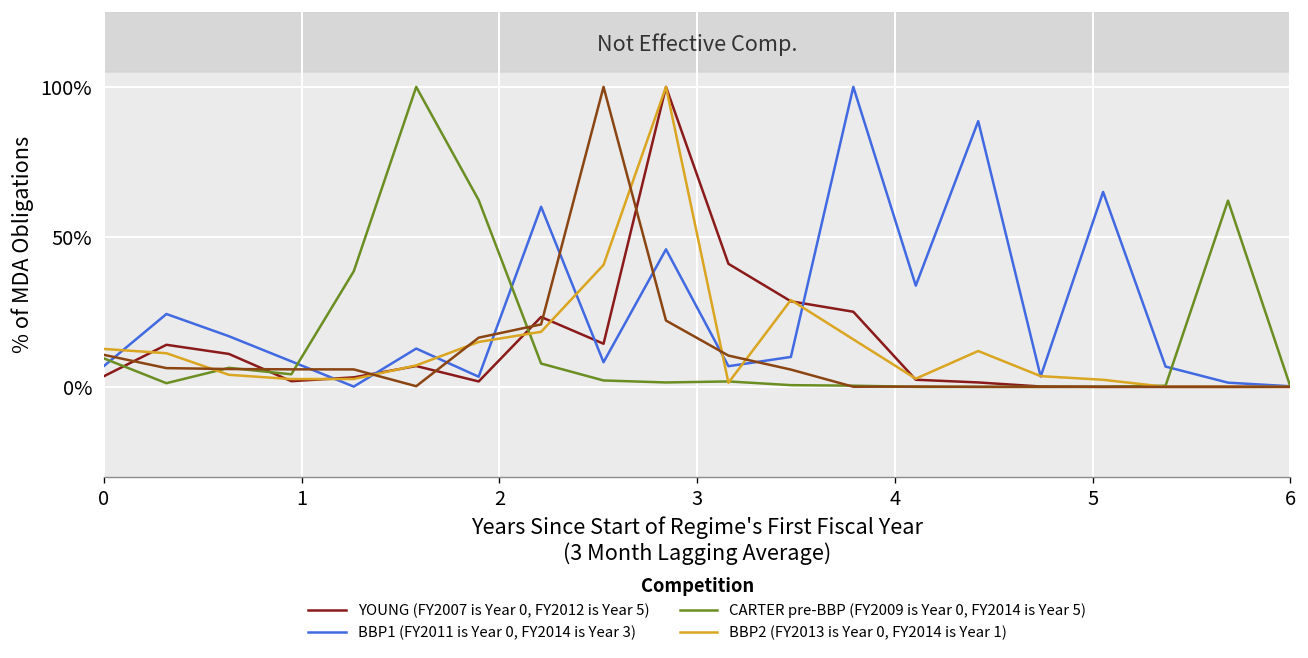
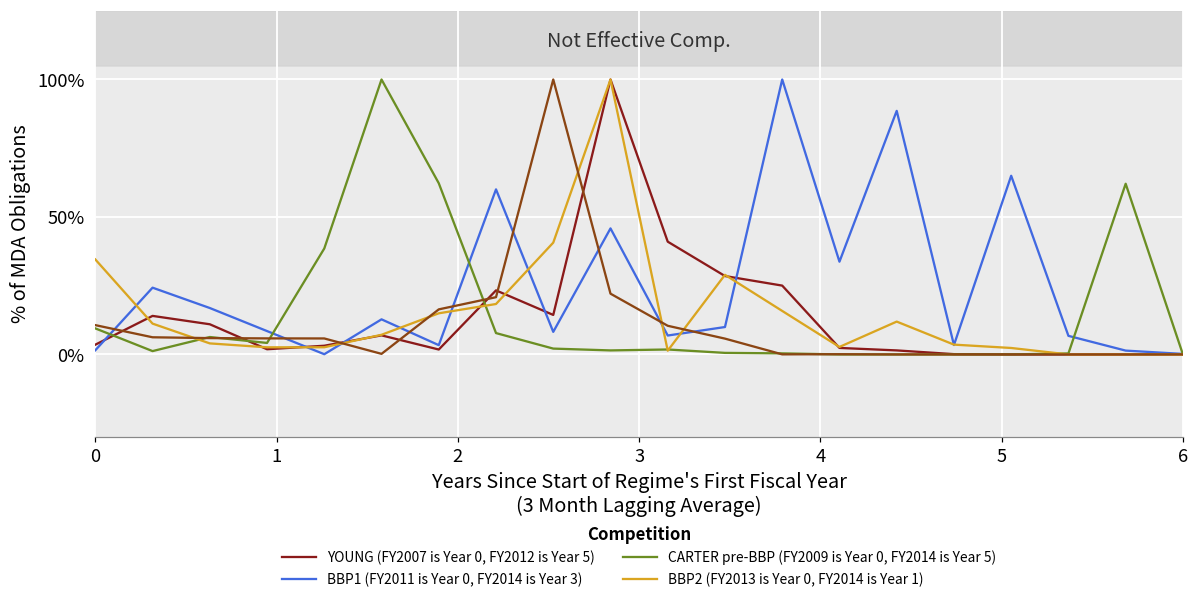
  {
    "BBP1 (FY2011 is Year 0, FY2014 is Year 3)": {
-     "0": "7%"
+     "0": "2%"
    },
    "CARTER pre-BBP (FY2009 is Year 0, FY2014 is Year 5)": {
      "0": "9%"
    },
    "BBP2 (FY2013 is Year 0, FY2014 is Year 1)": {
-     "0": "13%"
+     "0": "35%"
    }
  }
